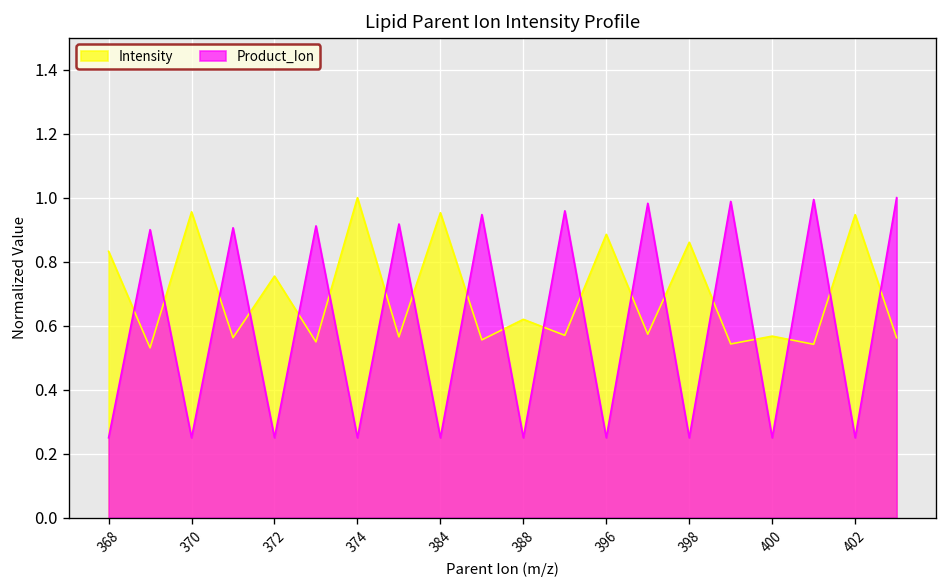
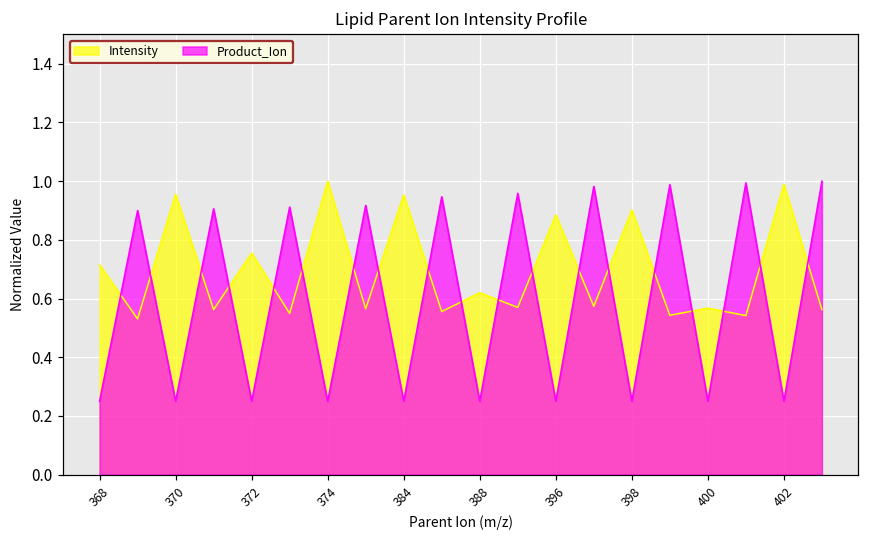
  {
    "Intensity": {
-     "368": 0.83,
+     "368": 0.72,
      "370": 0.96,
      "372": 0.76,
      "374": 1.00,
      "384": 0.95,
      "388": 0.62,
      "396": 0.89,
-     "398": 0.86,
+     "398": 0.90,
      "400": 0.57,
-     "402": 0.95
+     "402": 0.99
    },
    "Product_Ion": {
      "368": 0.25,
      "370": 0.25,
      "372": 0.25,
      "374": 0.25,
      "384": 0.25,
      "388": 0.25,
      "396": 0.25,
      "398": 0.25,
      "400": 0.25,
      "402": 0.25
    }
  }
